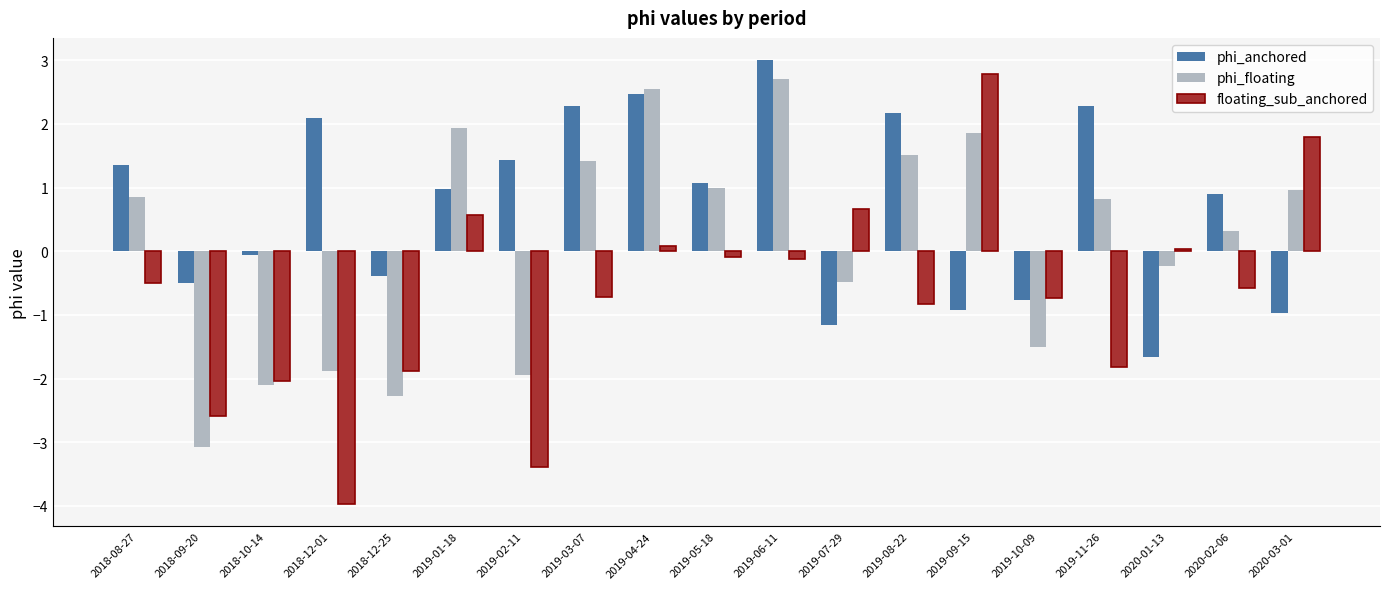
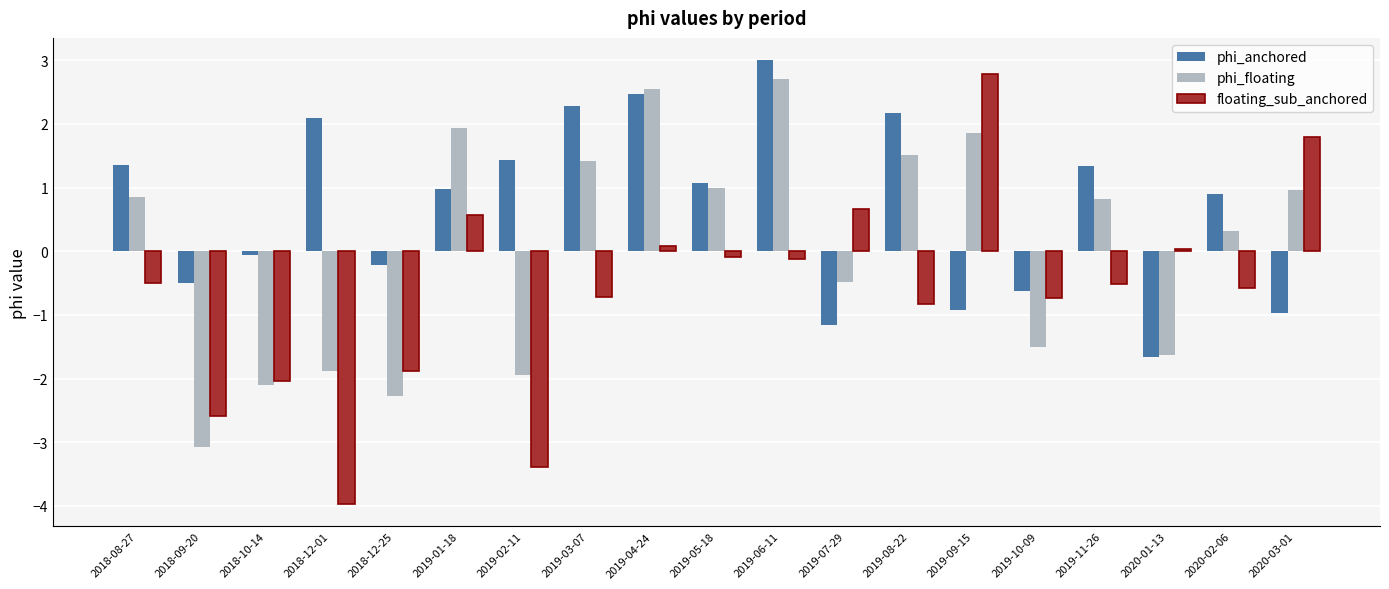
  {
    "phi_anchored": {
      "2018-08-27": 1.4,
      "2018-09-20": -0.5,
      "2018-10-14": -0.1,
      "2018-12-01": 2.1,
-     "2018-12-25": -0.4,
+     "2018-12-25": -0.2,
      "2019-01-18": 1.0,
      "2019-02-11": 1.4,
      "2019-03-07": 2.3,
      "2019-04-24": 2.5,
      "2019-05-18": 1.1,
      "2019-06-11": 3.0,
      "2019-07-29": -1.2,
      "2019-08-22": 2.2,
      "2019-09-15": -0.9,
-     "2019-10-09": -0.8,
-     "2019-11-26": 2.3,
+     "2019-10-09": -0.6,
+     "2019-11-26": 1.3,
      "2020-01-13": -1.7,
      "2020-02-06": 0.9,
      "2020-03-01": -1.0
    },
    "phi_floating": {
      "2018-08-27": 0.9,
      "2018-09-20": -3.1,
      "2018-10-14": -2.1,
      "2018-12-01": -1.9,
      "2018-12-25": -2.3,
      "2019-01-18": 1.9,
      "2019-02-11": -1.9,
      "2019-03-07": 1.4,
      "2019-04-24": 2.6,
      "2019-05-18": 1.0,
      "2019-06-11": 2.7,
      "2019-07-29": -0.5,
      "2019-08-22": 1.5,
      "2019-09-15": 1.9,
      "2019-10-09": -1.5,
      "2019-11-26": 0.8,
-     "2020-01-13": -0.2,
+     "2020-01-13": -1.6,
      "2020-02-06": 0.3,
      "2020-03-01": 1.0
    },
    "floating_sub_anchored": {
      "2018-08-27": -0.5,
      "2018-09-20": -2.6,
      "2018-10-14": -2.0,
      "2018-12-01": -4.0,
      "2018-12-25": -1.9,
      "2019-01-18": 0.6,
      "2019-02-11": -3.4,
      "2019-03-07": -0.7,
      "2019-04-24": 0.1,
      "2019-05-18": -0.1,
      "2019-06-11": -0.1,
      "2019-07-29": 0.7,
      "2019-08-22": -0.8,
      "2019-09-15": 2.8,
      "2019-10-09": -0.7,
-     "2019-11-26": -1.8,
+     "2019-11-26": -0.5,
      "2020-02-06": -0.6,
      "2020-03-01": 1.8
    }
  }
